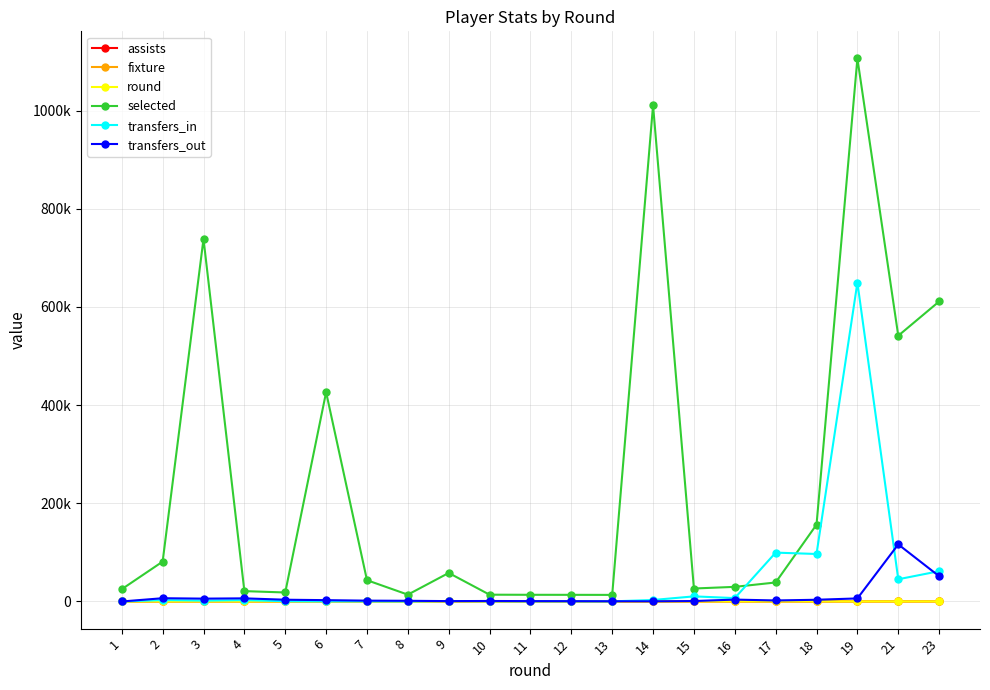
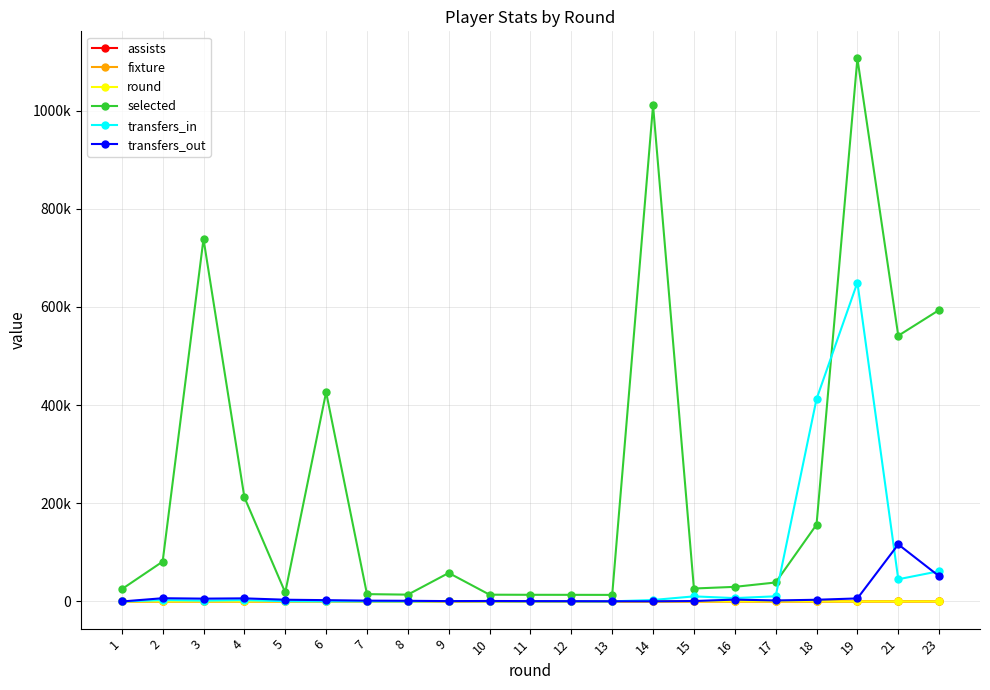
  {
    "selected": {
      "1": 30000,
      "2": 80000,
      "3": 740000,
-     "4": 20000,
+     "4": 210000,
      "5": 20000,
      "6": 430000,
-     "7": 40000,
+     "7": 10000,
      "8": 10000,
      "9": 60000,
      "10": 10000,
      "11": 10000,
      "12": 10000,
      "13": 10000,
      "14": 1010000,
      "15": 30000,
      "16": 30000,
      "17": 40000,
      "18": 160000,
      "19": 1110000,
      "21": 540000,
-     "23": 610000
+     "23": 590000
    },
    "transfers_in": {
      "15": 10000,
-     "17": 100000,
-     "18": 100000,
+     "17": 10000,
+     "18": 410000,
      "19": 650000,
      "21": 50000,
      "23": 60000
    },
    "transfers_out": {
      "19": 10000,
      "21": 120000,
      "23": 50000
    }
  }
